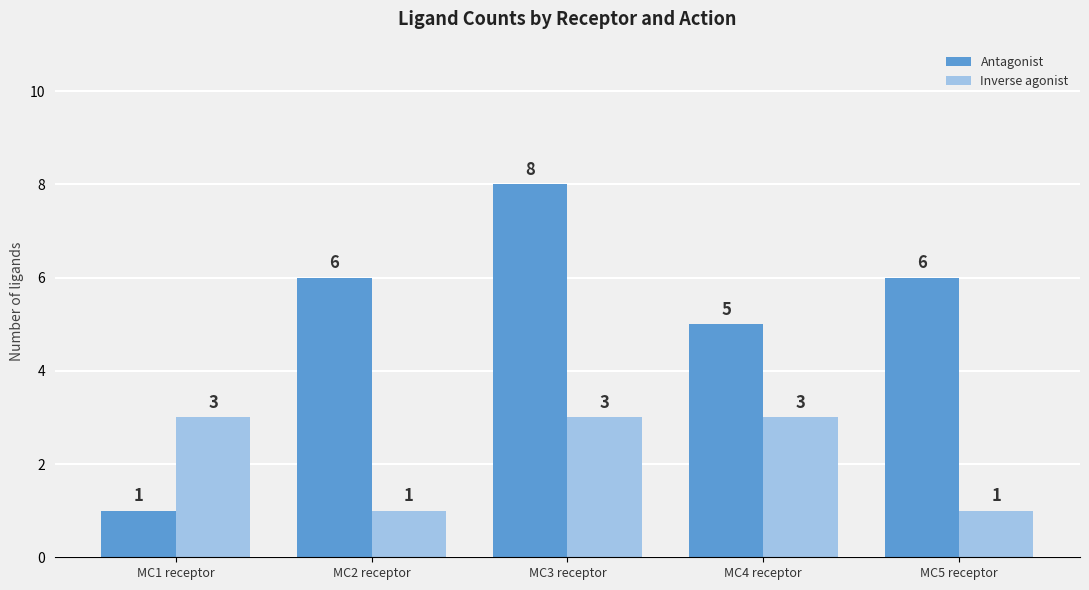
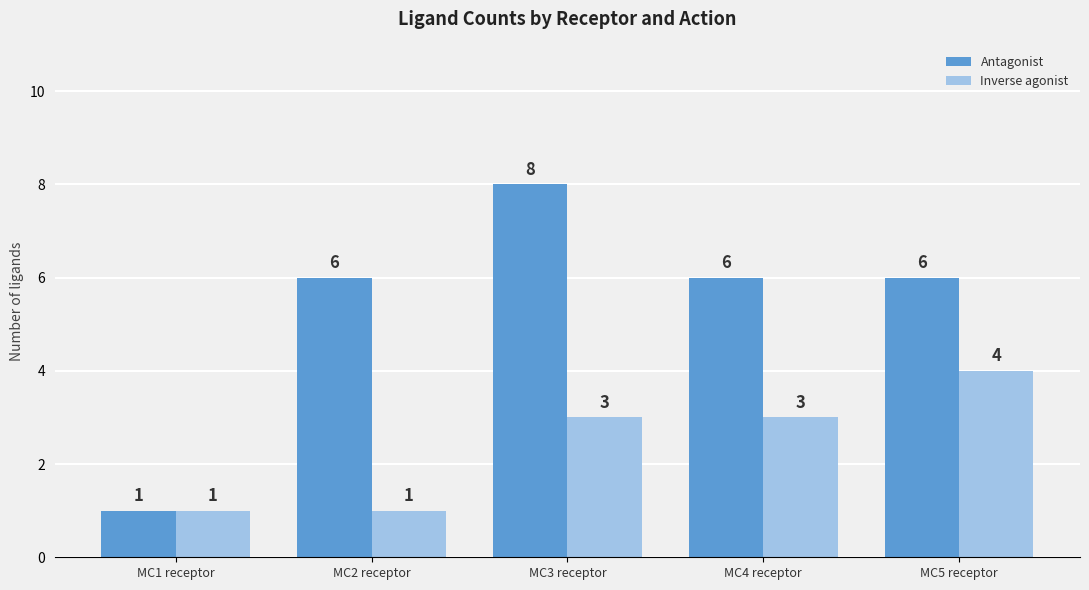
  {
    "Antagonist": {
      "MC1 receptor": 1,
      "MC2 receptor": 6,
      "MC3 receptor": 8,
-     "MC4 receptor": 5,
+     "MC4 receptor": 6,
      "MC5 receptor": 6
    },
    "Inverse agonist": {
-     "MC1 receptor": 3,
+     "MC1 receptor": 1,
      "MC2 receptor": 1,
      "MC3 receptor": 3,
      "MC4 receptor": 3,
-     "MC5 receptor": 1
+     "MC5 receptor": 4
    }
  }
